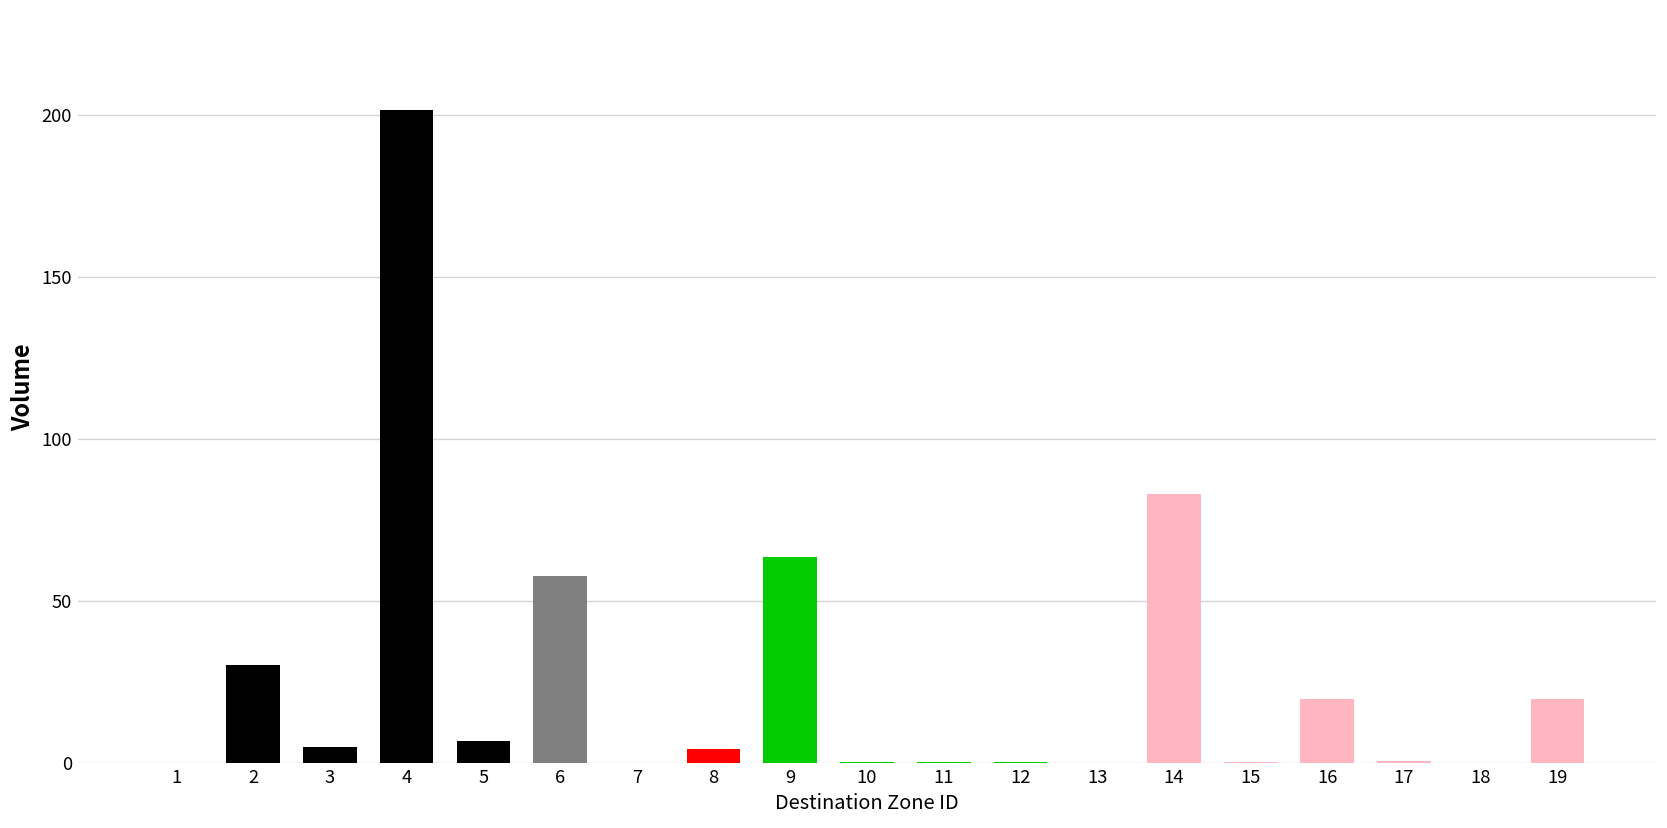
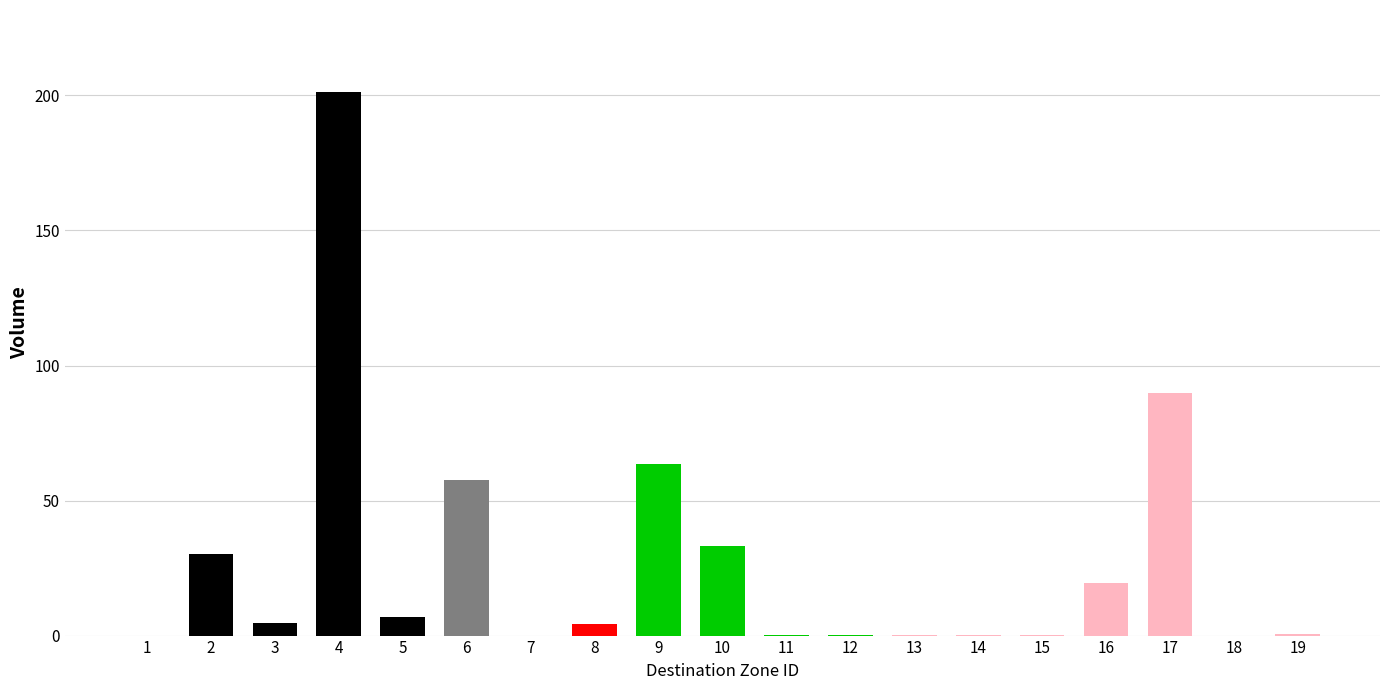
  {
    "1": 0,
    "2": 30,
    "3": 5,
    "4": 201,
    "5": 7,
    "6": 58,
    "7": 0,
    "8": 4,
    "9": 63,
-   "10": 0,
-   "14": 83,
+   "10": 33,
+   "14": 0,
    "16": 20,
-   "17": 1,
+   "17": 90,
    "18": 0,
-   "19": 20
+   "19": 0
  }
